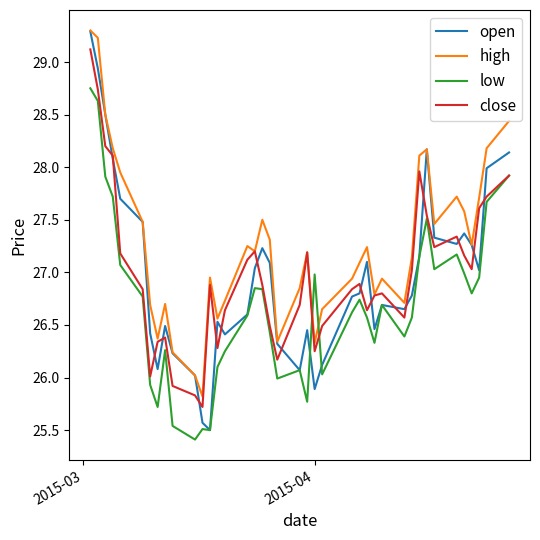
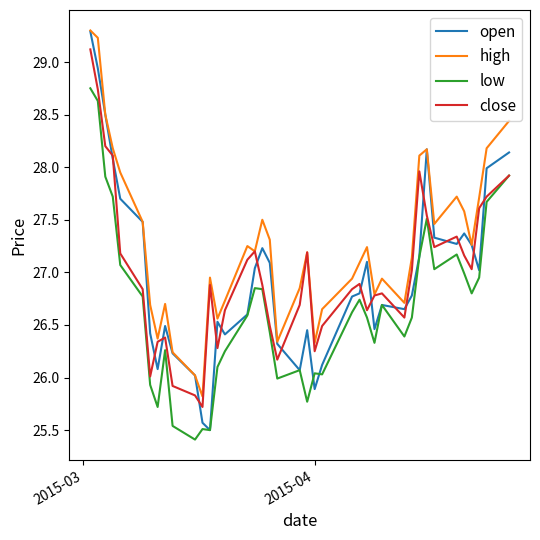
  {
    "open": {
      "2015-04": 25.89
    },
    "high": {
      "2015-04": 26.33
    },
    "low": {
-     "2015-04": 26.98
+     "2015-04": 26.04
    },
    "close": {
      "2015-04": 26.25
    }
  }
